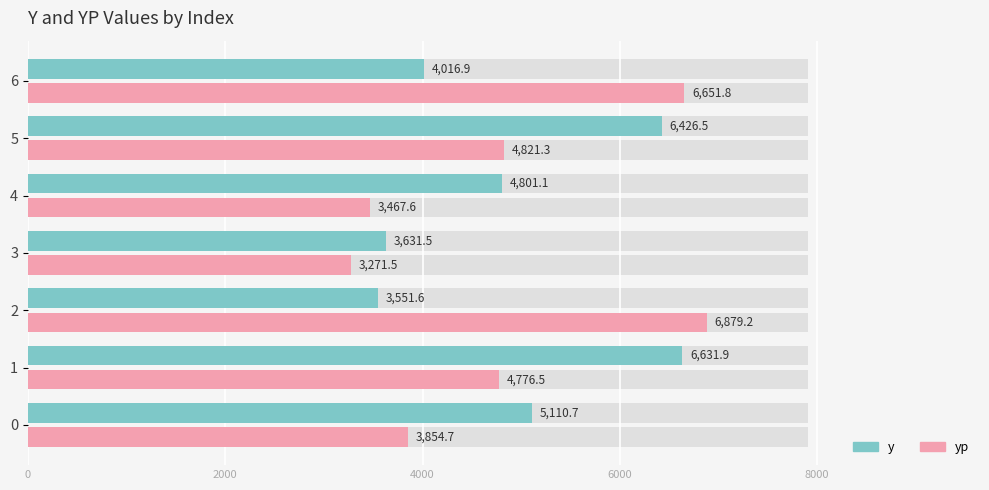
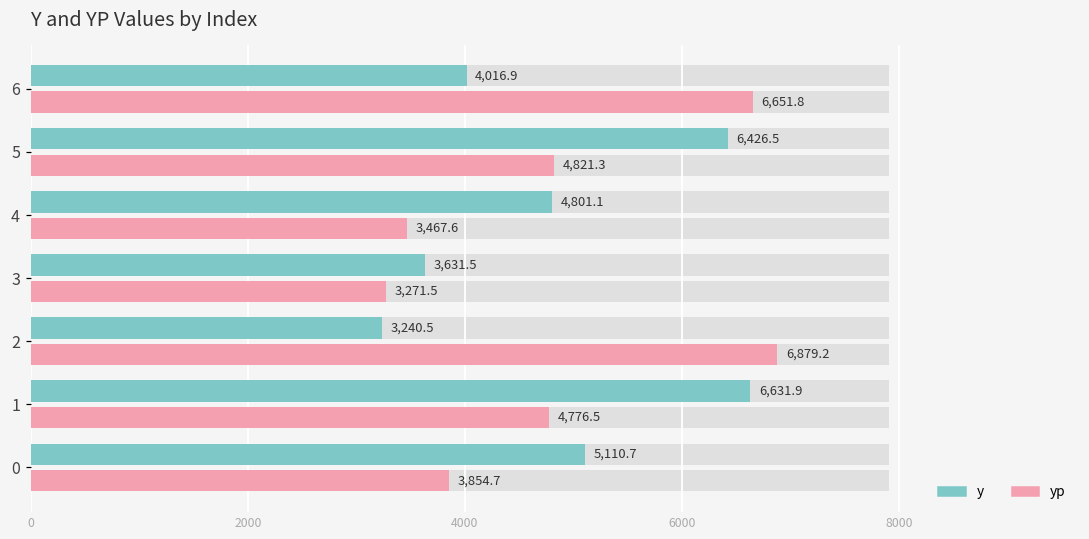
  {
    "y": {
-     "2": "3,551.6"
+     "2": "3,240.5"
    }
  }
